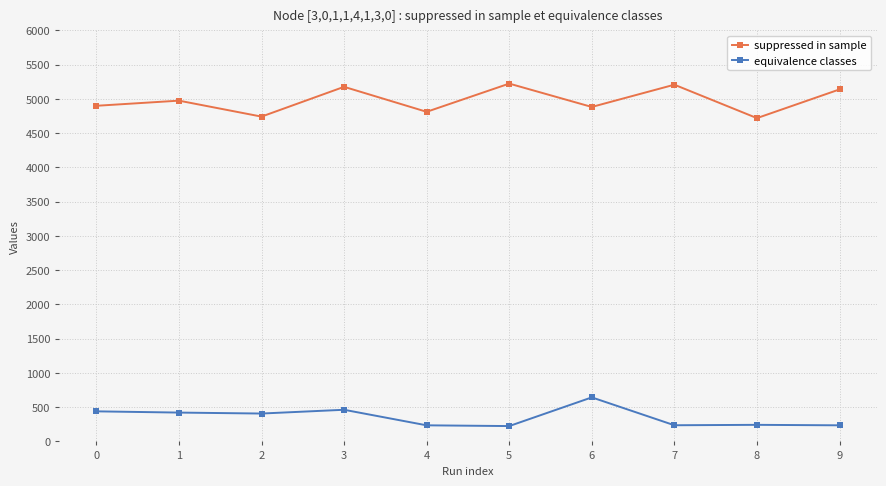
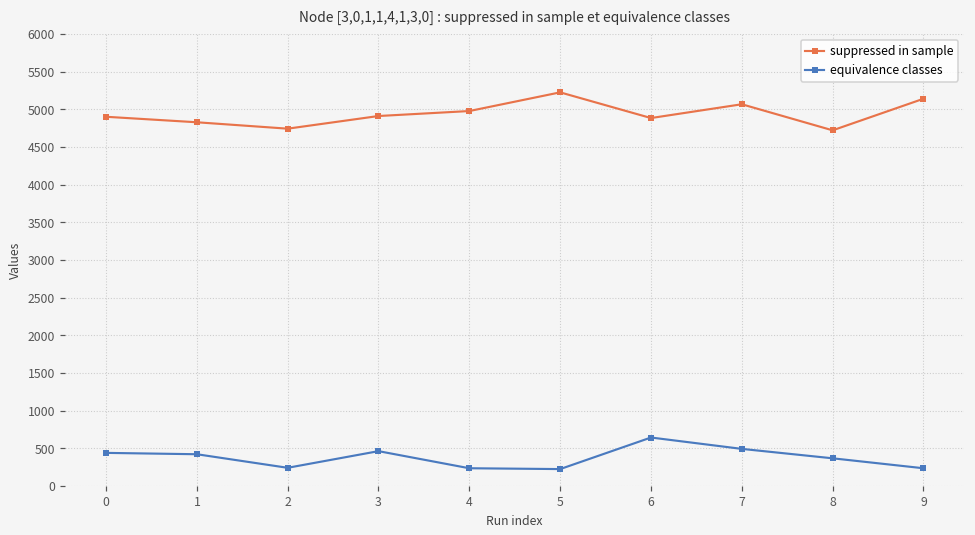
  {
    "suppressed in sample": {
      "0": 4900,
-     "1": 5000,
+     "1": 4800,
      "2": 4700,
-     "3": 5200,
-     "4": 4800,
+     "3": 4900,
+     "4": 5000,
      "5": 5200,
      "6": 4900,
-     "7": 5200,
+     "7": 5100,
      "8": 4700,
      "9": 5100
    },
    "equivalence classes": {
      "0": 400,
      "1": 400,
-     "2": 400,
+     "2": 200,
      "3": 500,
      "4": 200,
      "5": 200,
      "6": 600,
-     "7": 200,
-     "8": 200,
+     "7": 500,
+     "8": 400,
      "9": 200
    }
  }
